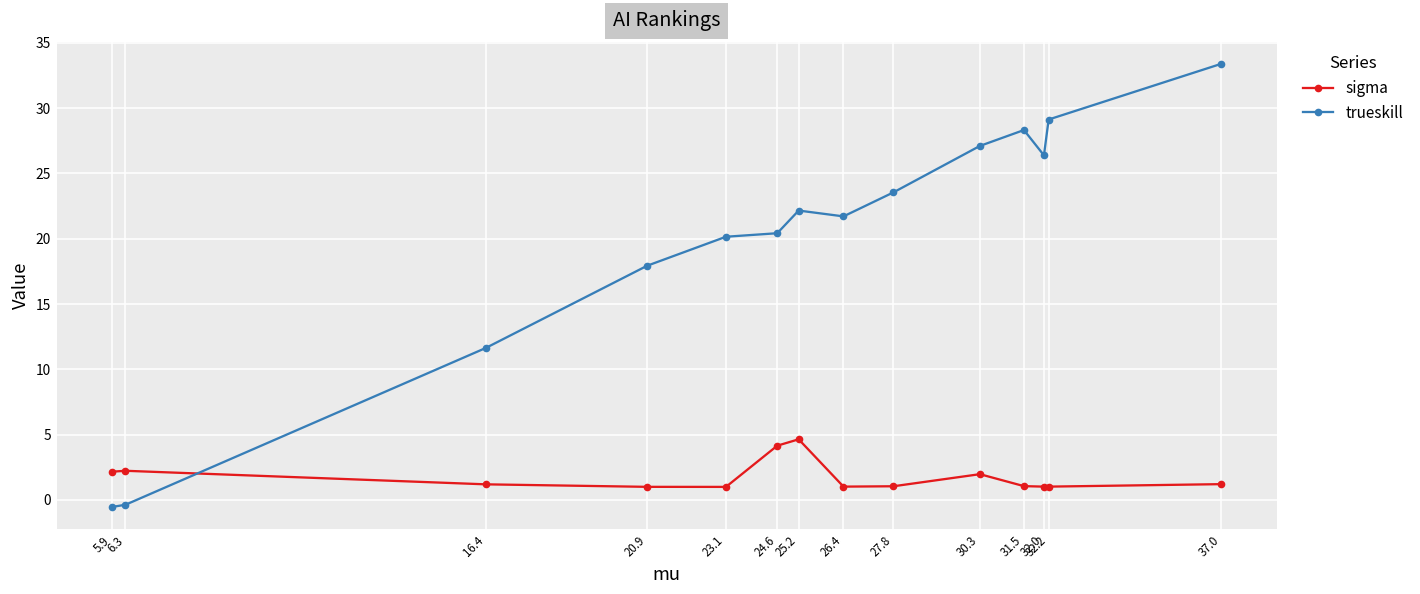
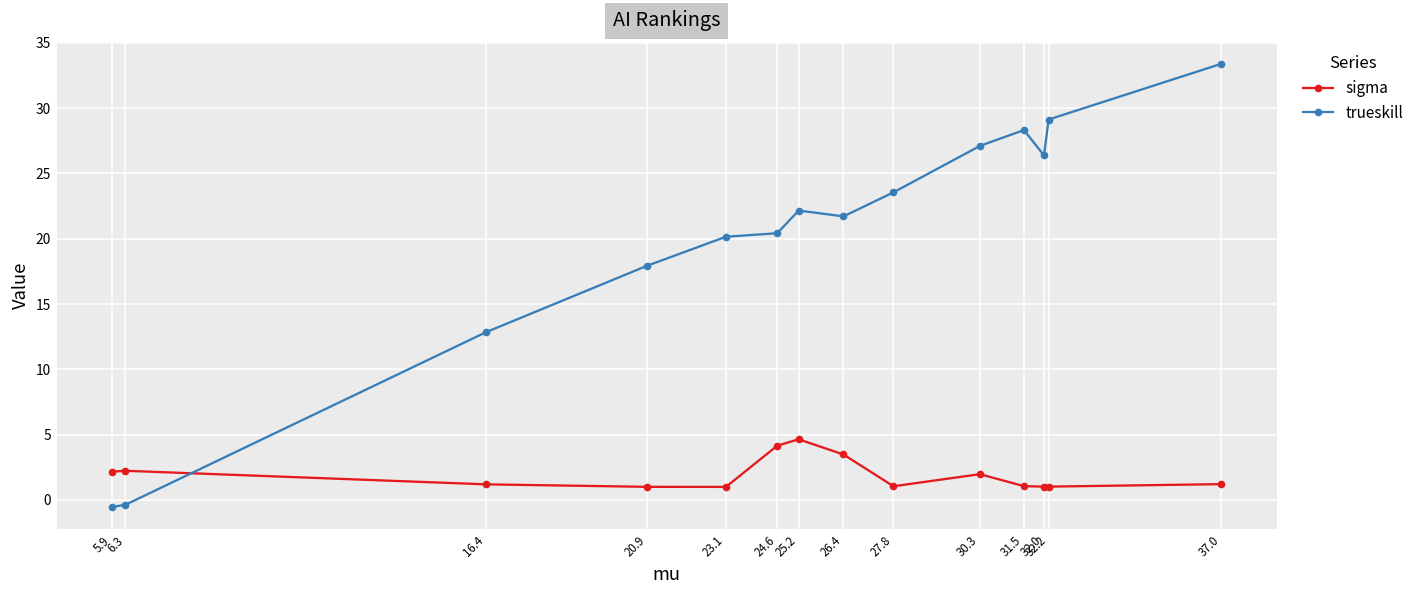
  {
    "sigma": {
      "5.9": 2.2,
      "6.3": 2.2,
      "16.4": 1.2,
      "20.9": 1.0,
      "23.1": 1.0,
      "24.6": 4.2,
      "25.2": 4.6,
-     "26.4": 1.0,
+     "26.4": 3.5,
      "27.8": 1.0,
      "30.3": 2.0,
      "31.5": 1.1,
      "32.0": 1.0,
      "32.2": 1.0,
      "37.0": 1.2
    },
    "trueskill": {
      "5.9": -0.5,
      "6.3": -0.4,
-     "16.4": 11.6,
+     "16.4": 12.8,
      "20.9": 17.9,
      "23.1": 20.2,
      "24.6": 20.4,
      "25.2": 22.2,
      "26.4": 21.7,
      "27.8": 23.6,
      "30.3": 27.1,
      "31.5": 28.3,
      "32.0": 26.4,
      "32.2": 29.1,
      "37.0": 33.4
    }
  }
